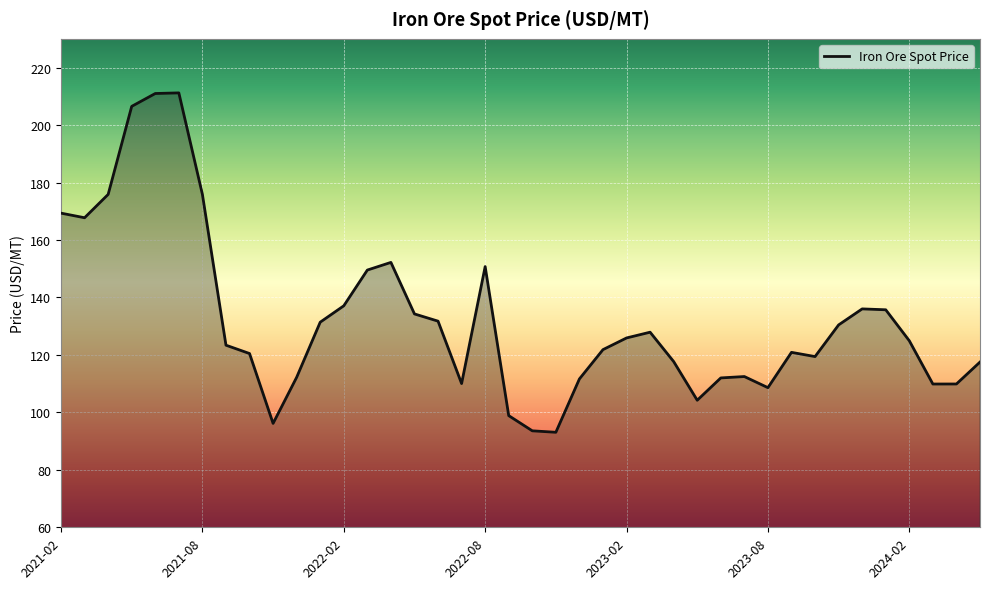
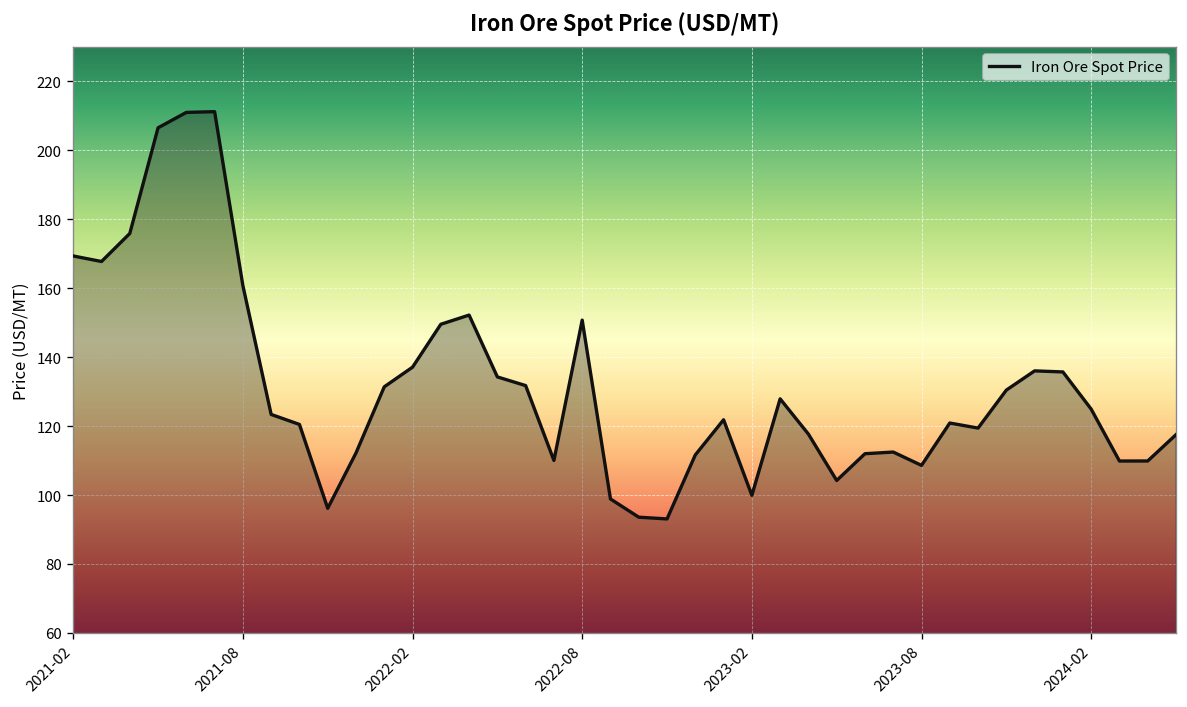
  {
    "2021-02": 169,
-   "2021-08": 176,
+   "2021-08": 161,
    "2022-02": 137,
    "2022-08": 151,
-   "2023-02": 126,
+   "2023-02": 100,
    "2023-08": 109,
    "2024-02": 125
  }
